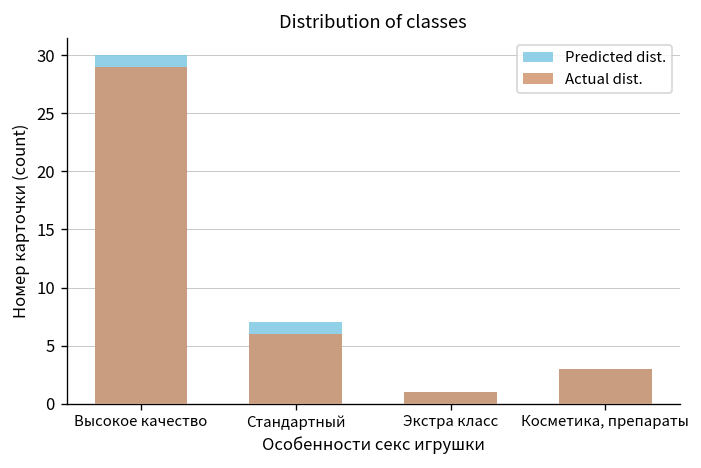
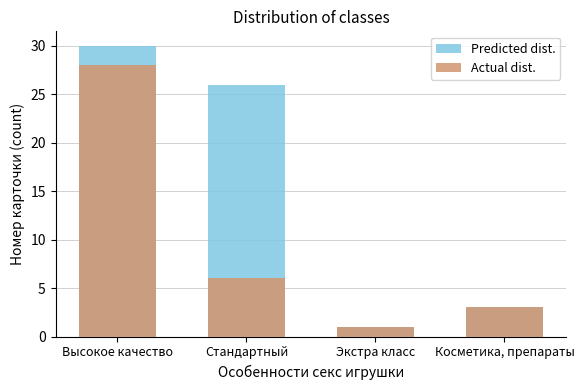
  {
    "Predicted dist.": {
      "Высокое качество": 30,
-     "Стандартный": 7,
+     "Стандартный": 26,
      "Экстра класс": 1,
      "Косметика, препараты": 3
    },
    "Actual dist.": {
-     "Высокое качество": 29,
+     "Высокое качество": 28,
      "Экстра класс": 1,
      "Косметика, препараты": 3
    }
  }
